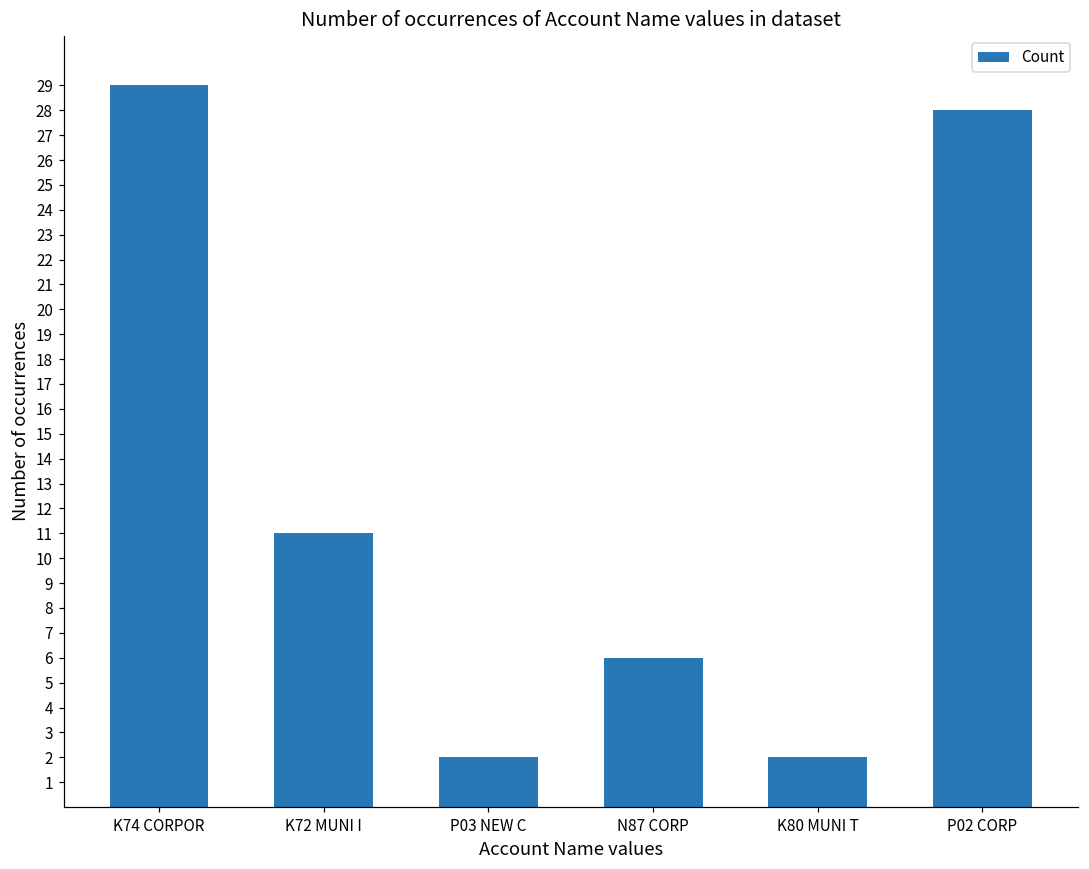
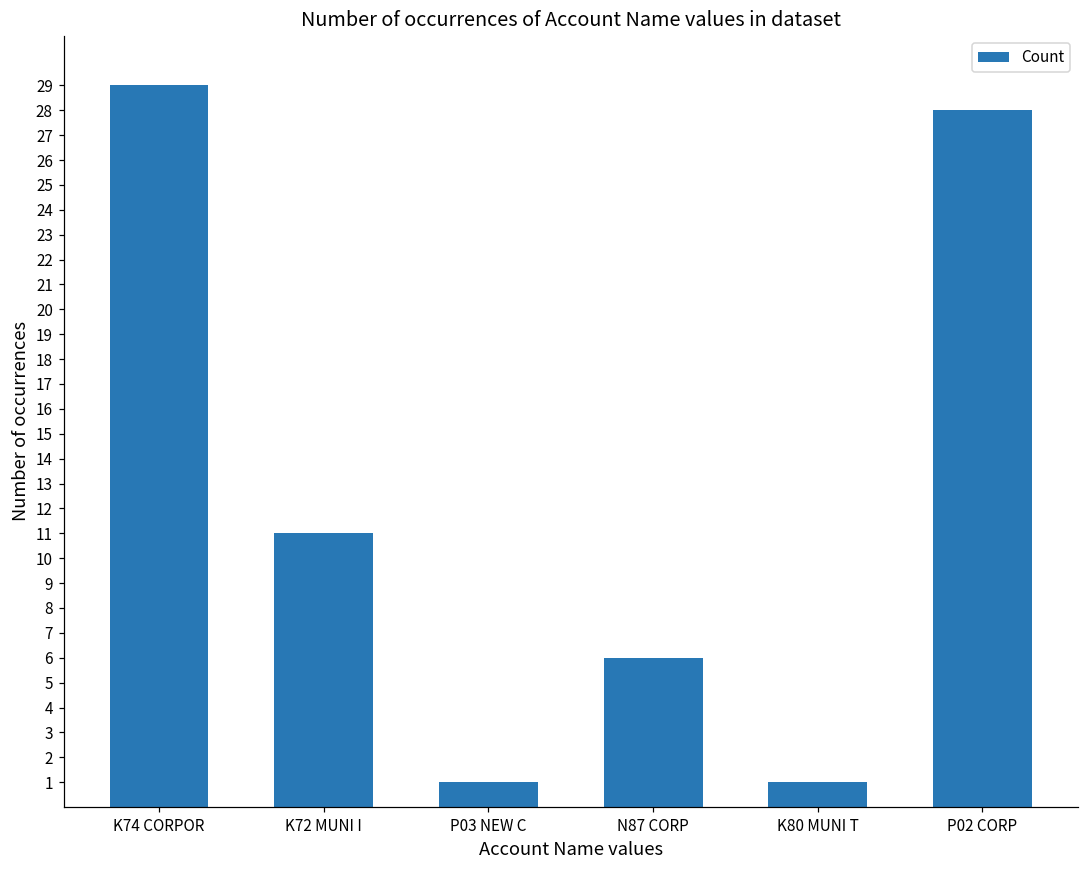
  {
    "K74 CORPOR": 29,
    "K72 MUNI I": 11,
-   "P03 NEW C": 2,
+   "P03 NEW C": 1,
    "N87 CORP": 6,
-   "K80 MUNI T": 2,
+   "K80 MUNI T": 1,
    "P02 CORP": 28
  }
